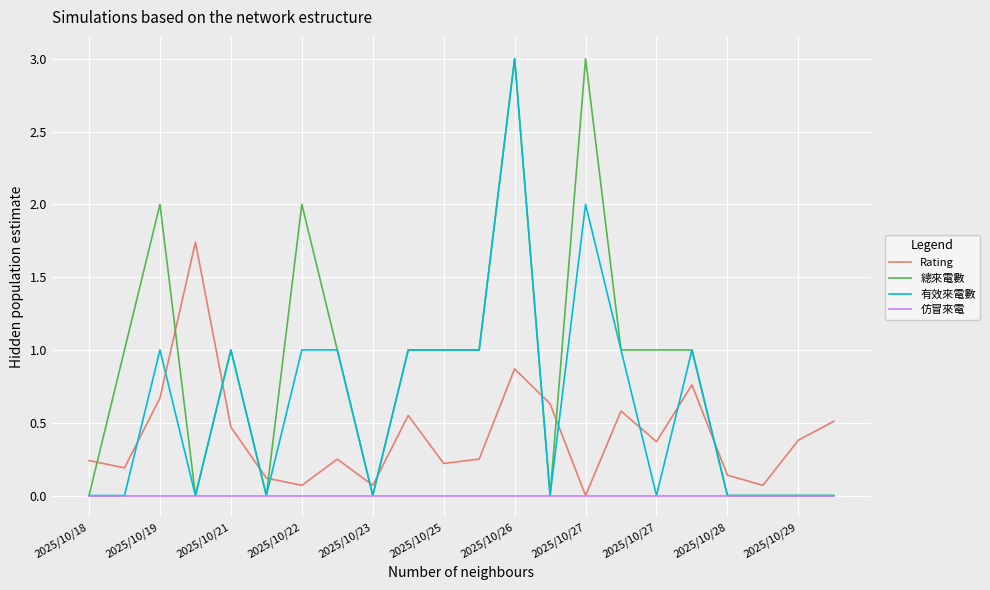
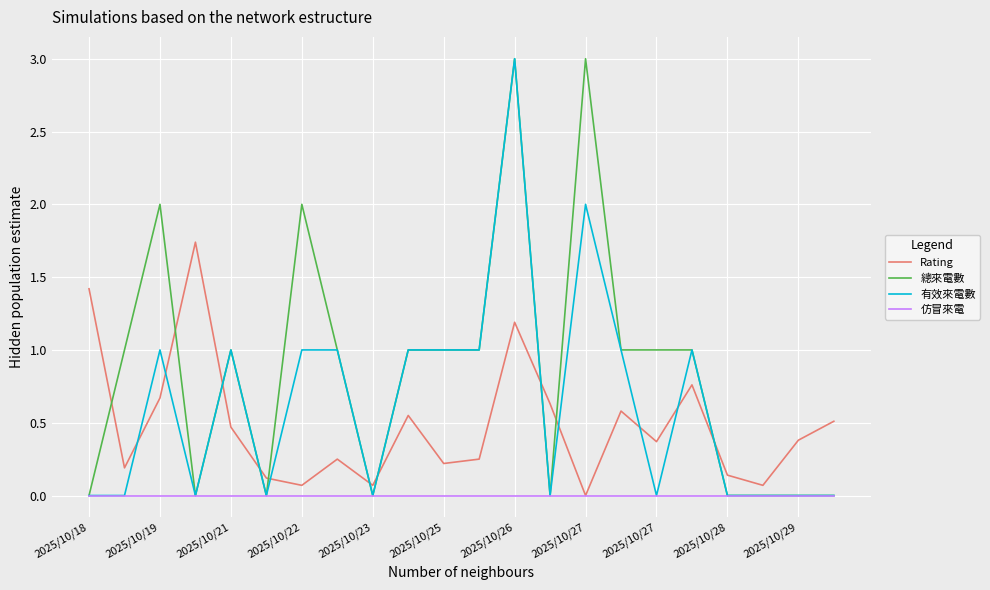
  {
    "Rating": {
-     "2025/10/18": 0.24,
-     "2025/10/26": 0.87
+     "2025/10/18": 1.42,
+     "2025/10/26": 1.19
    },
    "仿冒來電": {
      "2025/10/26": 0.00
    }
  }
